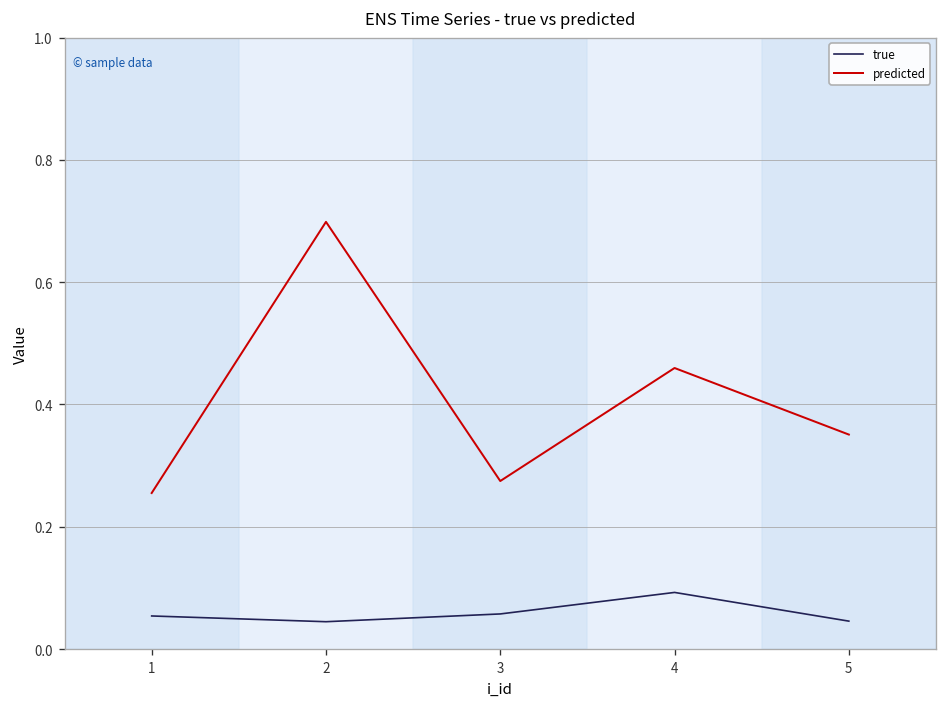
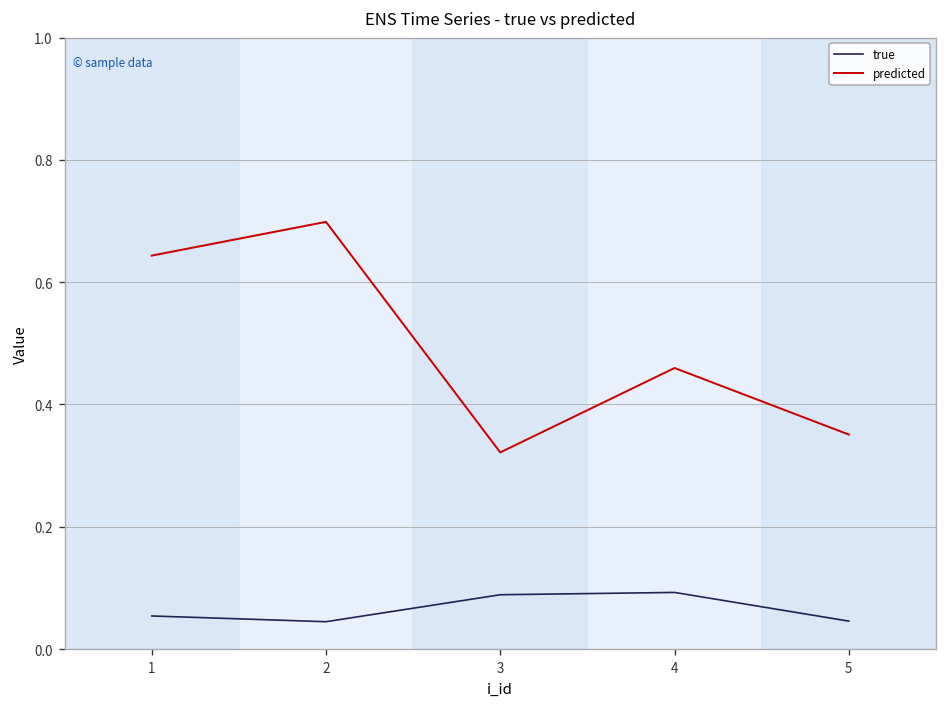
  {
    "true": {
      "1": 0.05,
      "2": 0.04,
-     "3": 0.06,
+     "3": 0.09,
      "4": 0.09,
      "5": 0.05
    },
    "predicted": {
-     "1": 0.26,
+     "1": 0.64,
      "2": 0.70,
-     "3": 0.27,
+     "3": 0.32,
      "4": 0.46,
      "5": 0.35
    }
  }
